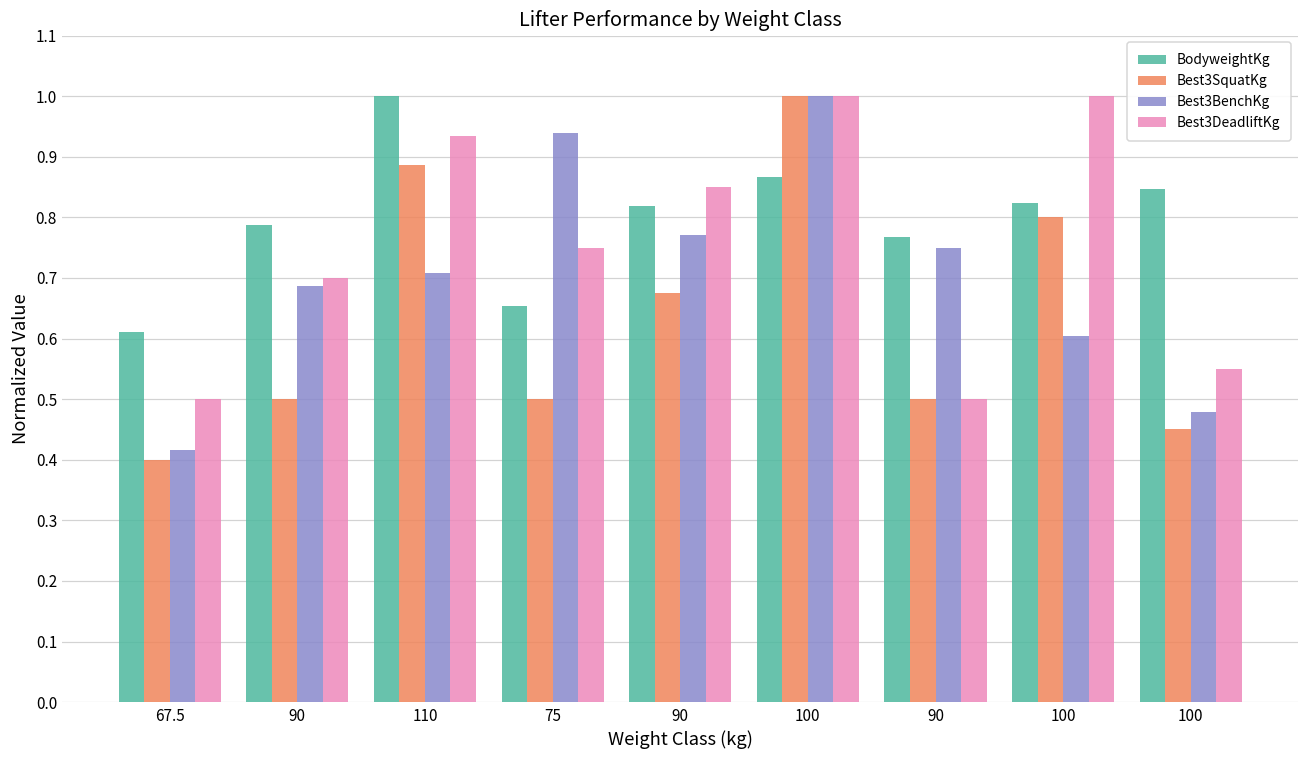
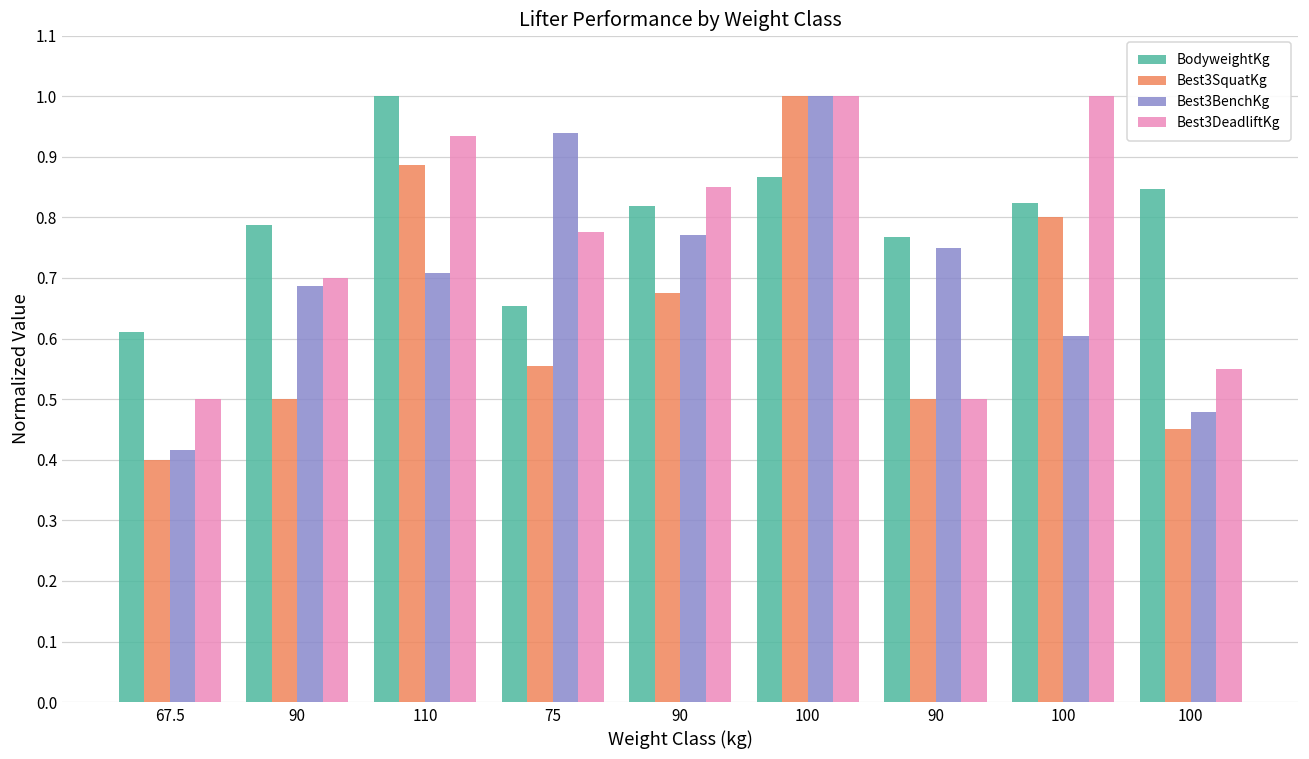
  {
    "BodyweightKg": {
      "67.5": 0.61,
      "110": 1.00,
      "75": 0.65
    },
    "Best3SquatKg": {
      "67.5": 0.40,
      "110": 0.89,
-     "75": 0.50
+     "75": 0.55
    },
    "Best3BenchKg": {
      "67.5": 0.42,
      "110": 0.71,
      "75": 0.94
    },
    "Best3DeadliftKg": {
      "67.5": 0.50,
      "110": 0.94,
-     "75": 0.75
+     "75": 0.78
    }
  }
